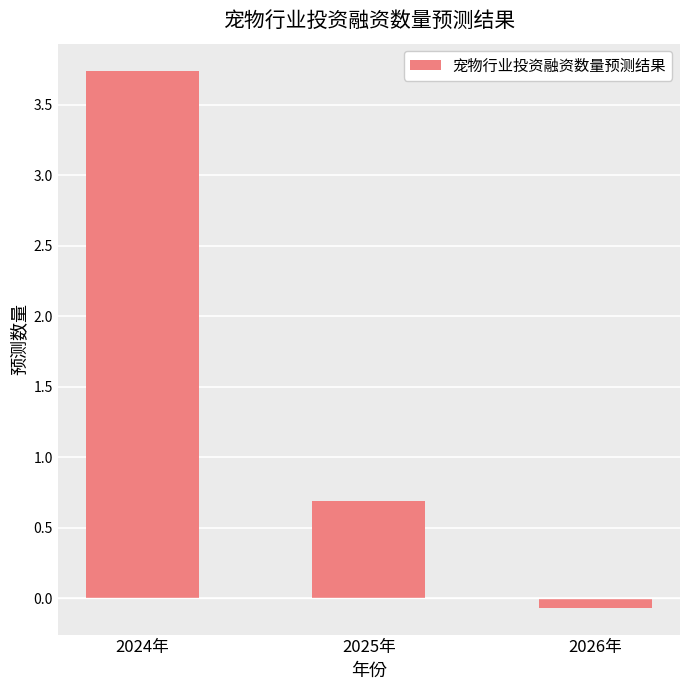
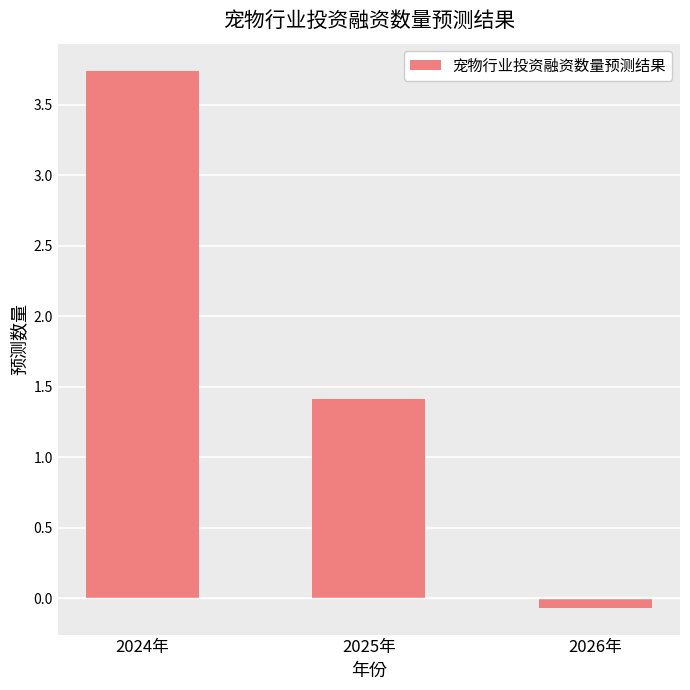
  {
    "2024年": 3.74,
-   "2025年": 0.69,
+   "2025年": 1.41,
    "2026年": -0.07
  }
